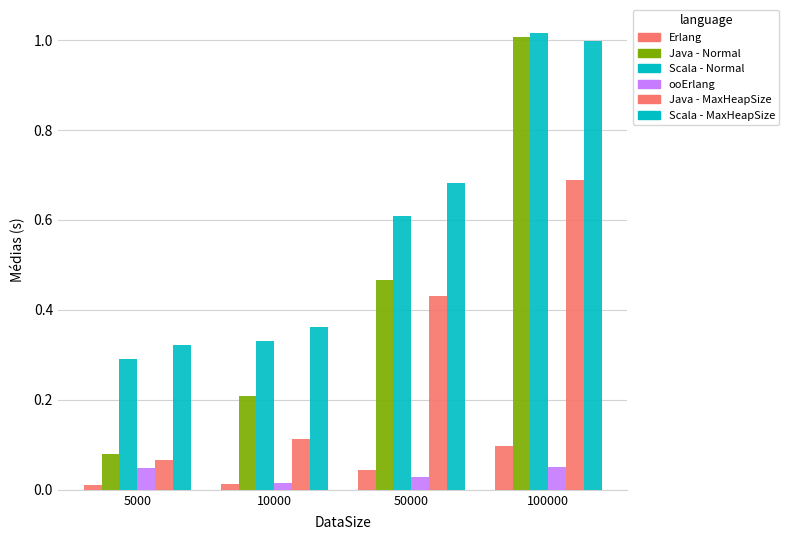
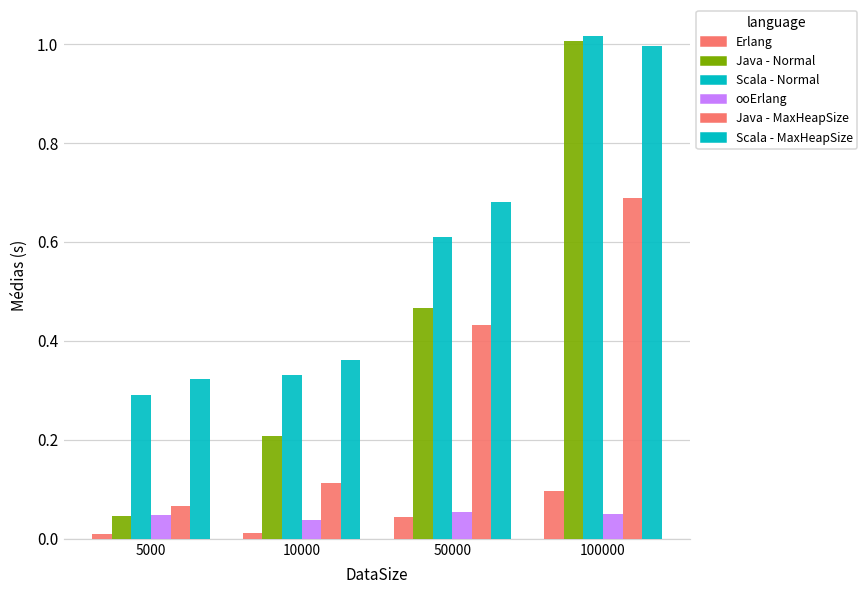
  {
    "Java - Normal": {
-     "5000": 0.08,
+     "5000": 0.05,
      "10000": 0.21,
      "50000": 0.47,
      "100000": 1.01
    },
    "ooErlang": {
      "5000": 0.05,
-     "10000": 0.01,
-     "50000": 0.03,
+     "10000": 0.04,
+     "50000": 0.05,
      "100000": 0.05
    }
  }
